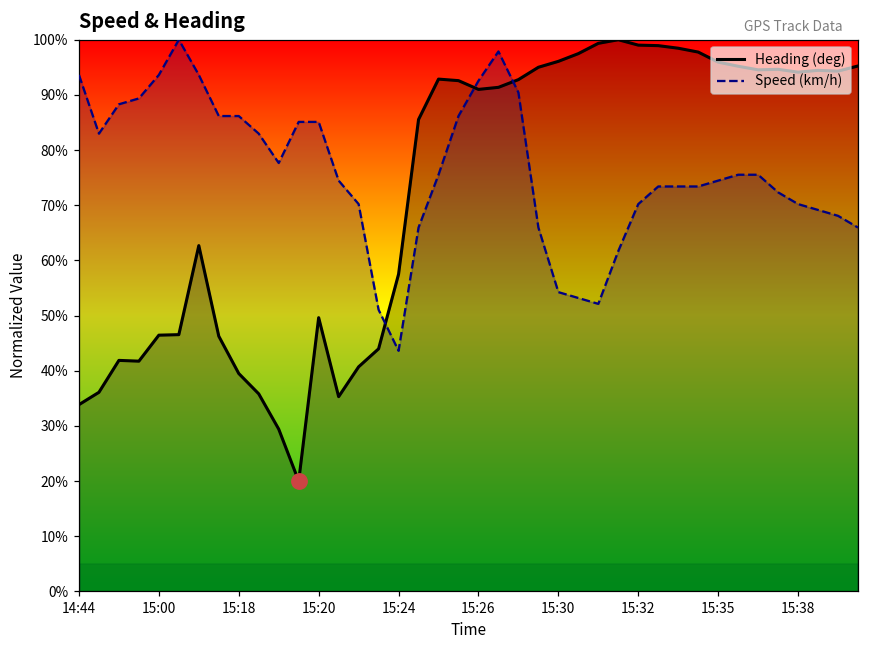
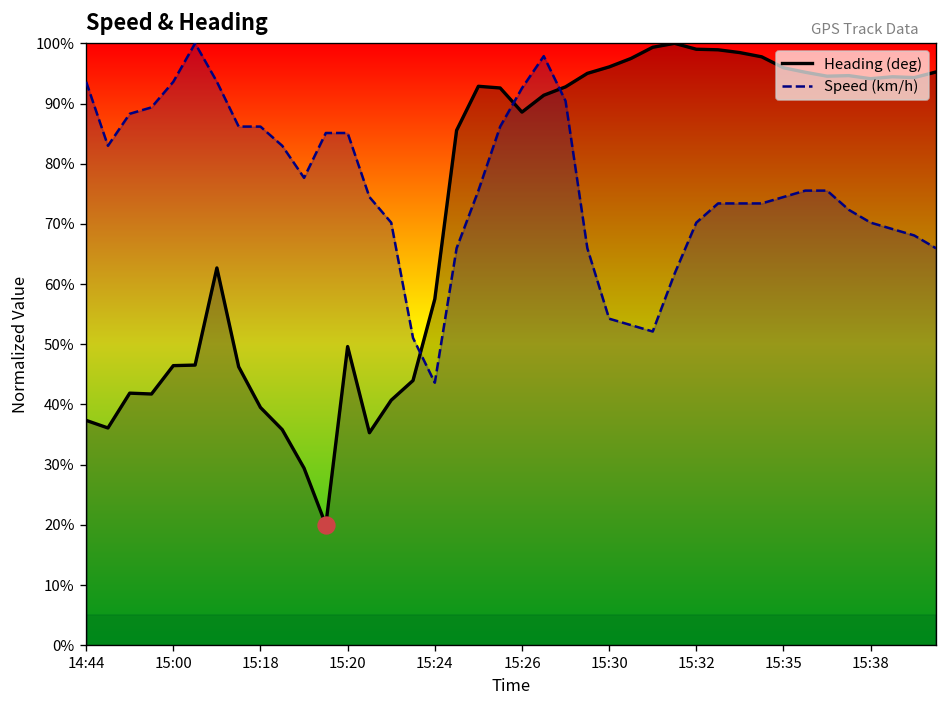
  {
    "Heading (deg)": {
-     "14:44": "34%",
+     "14:44": "37%",
      "15:00": "46%",
      "15:20": "50%",
-     "15:26": "91%"
+     "15:26": "89%"
    },
    "Speed (km/h)": {
      "14:44": "94%",
      "15:00": "94%",
      "15:20": "85%",
      "15:26": "93%"
    }
  }
